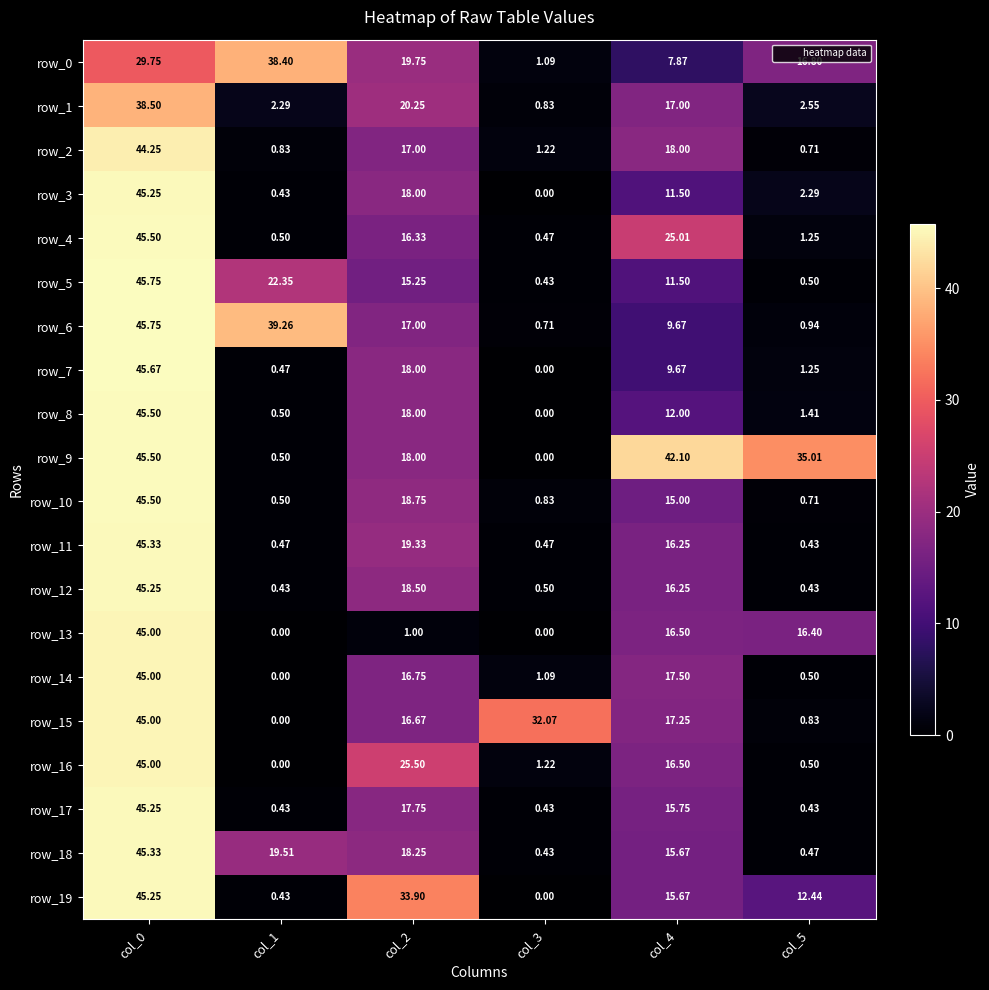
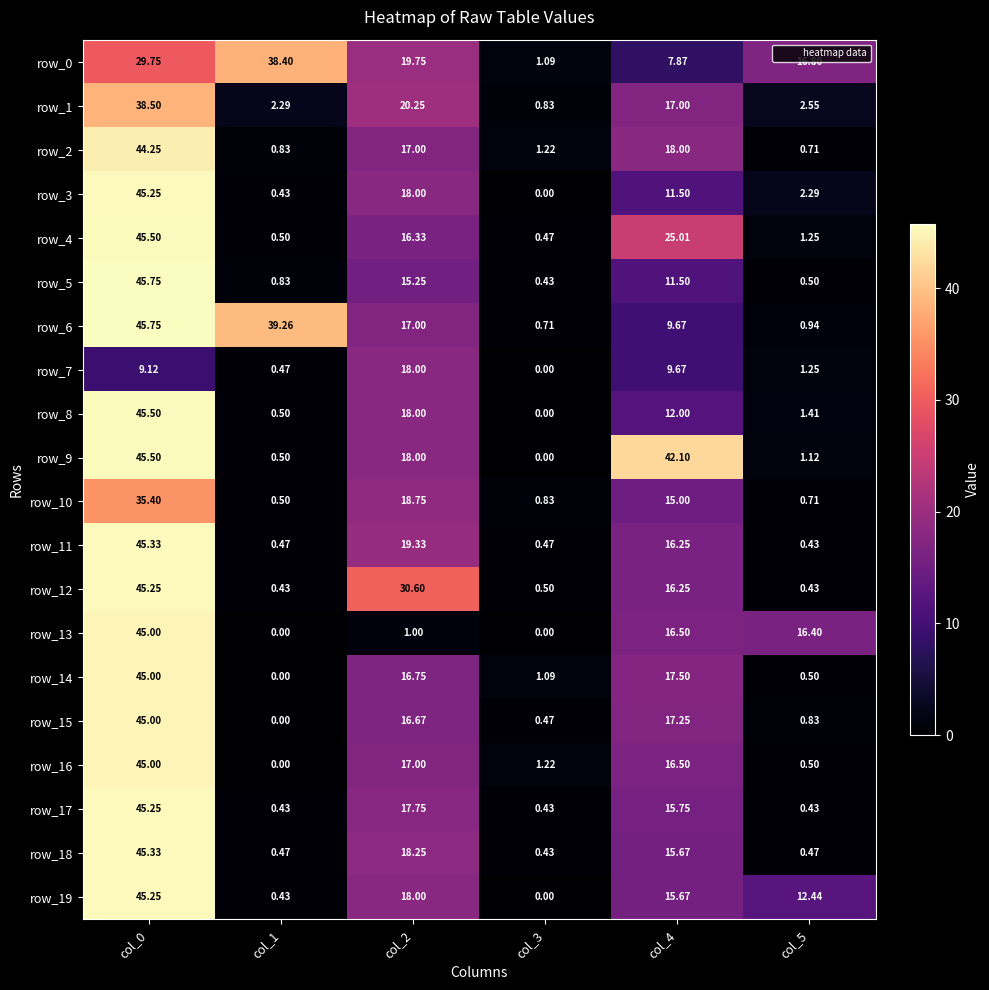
  {
    "row_0": {
      "col_0": 29.75,
      "col_1": 38.40,
      "col_2": 19.75,
      "col_3": 1.09,
      "col_4": 7.87
    },
    "row_1": {
      "col_0": 38.50,
      "col_1": 2.29,
      "col_2": 20.25,
      "col_3": 0.83,
      "col_4": 17.00,
      "col_5": 2.55
    },
    "row_2": {
      "col_0": 44.25,
      "col_1": 0.83,
      "col_2": 17.00,
      "col_3": 1.22,
      "col_4": 18.00,
      "col_5": 0.71
    },
    "row_3": {
      "col_0": 45.25,
      "col_1": 0.43,
      "col_2": 18.00,
      "col_3": 0.00,
      "col_4": 11.50,
      "col_5": 2.29
    },
    "row_4": {
      "col_0": 45.50,
      "col_1": 0.50,
      "col_2": 16.33,
      "col_3": 0.47,
      "col_4": 25.01,
      "col_5": 1.25
    },
    "row_5": {
      "col_0": 45.75,
-     "col_1": 22.35,
+     "col_1": 0.83,
      "col_2": 15.25,
      "col_3": 0.43,
      "col_4": 11.50,
      "col_5": 0.50
    },
    "row_6": {
      "col_0": 45.75,
      "col_1": 39.26,
      "col_2": 17.00,
      "col_3": 0.71,
      "col_4": 9.67,
      "col_5": 0.94
    },
    "row_7": {
-     "col_0": 45.67,
+     "col_0": 9.12,
      "col_1": 0.47,
      "col_2": 18.00,
      "col_3": 0.00,
      "col_4": 9.67,
      "col_5": 1.25
    },
    "row_8": {
      "col_0": 45.50,
      "col_1": 0.50,
      "col_2": 18.00,
      "col_3": 0.00,
      "col_4": 12.00,
      "col_5": 1.41
    },
    "row_9": {
      "col_0": 45.50,
      "col_1": 0.50,
      "col_2": 18.00,
      "col_3": 0.00,
      "col_4": 42.10,
-     "col_5": 35.01
+     "col_5": 1.12
    },
    "row_10": {
-     "col_0": 45.50,
+     "col_0": 35.40,
      "col_1": 0.50,
      "col_2": 18.75,
      "col_3": 0.83,
      "col_4": 15.00,
      "col_5": 0.71
    },
    "row_11": {
      "col_0": 45.33,
      "col_1": 0.47,
      "col_2": 19.33,
      "col_3": 0.47,
      "col_4": 16.25,
      "col_5": 0.43
    },
    "row_12": {
      "col_0": 45.25,
      "col_1": 0.43,
-     "col_2": 18.50,
+     "col_2": 30.60,
      "col_3": 0.50,
      "col_4": 16.25,
      "col_5": 0.43
    },
    "row_13": {
      "col_0": 45.00,
      "col_1": 0.00,
      "col_2": 1.00,
      "col_3": 0.00,
      "col_4": 16.50,
      "col_5": 16.40
    },
    "row_14": {
      "col_0": 45.00,
      "col_1": 0.00,
      "col_2": 16.75,
      "col_3": 1.09,
      "col_4": 17.50,
      "col_5": 0.50
    },
    "row_15": {
      "col_0": 45.00,
      "col_1": 0.00,
      "col_2": 16.67,
-     "col_3": 32.07,
+     "col_3": 0.47,
      "col_4": 17.25,
      "col_5": 0.83
    },
    "row_16": {
      "col_0": 45.00,
      "col_1": 0.00,
-     "col_2": 25.50,
+     "col_2": 17.00,
      "col_3": 1.22,
      "col_4": 16.50,
      "col_5": 0.50
    },
    "row_17": {
      "col_0": 45.25,
      "col_1": 0.43,
      "col_2": 17.75,
      "col_3": 0.43,
      "col_4": 15.75,
      "col_5": 0.43
    },
    "row_18": {
      "col_0": 45.33,
-     "col_1": 19.51,
+     "col_1": 0.47,
      "col_2": 18.25,
      "col_3": 0.43,
      "col_4": 15.67,
      "col_5": 0.47
    },
    "row_19": {
      "col_0": 45.25,
      "col_1": 0.43,
-     "col_2": 33.90,
+     "col_2": 18.00,
      "col_3": 0.00,
      "col_4": 15.67,
      "col_5": 12.44
    }
  }
